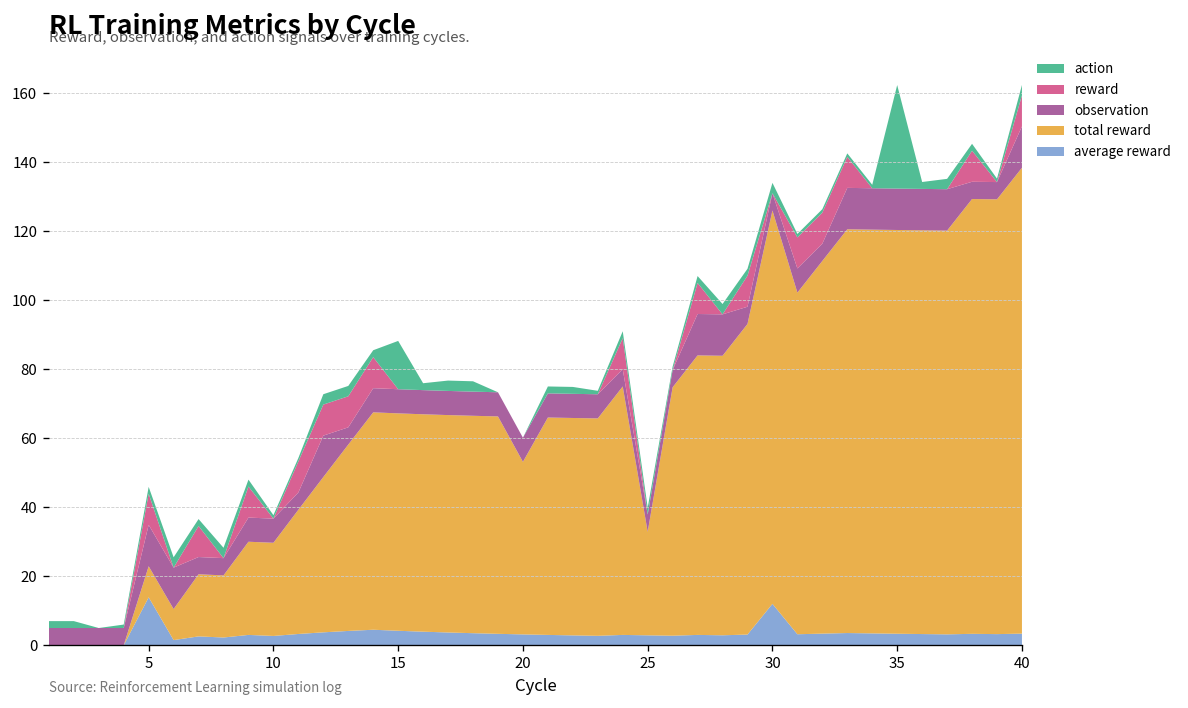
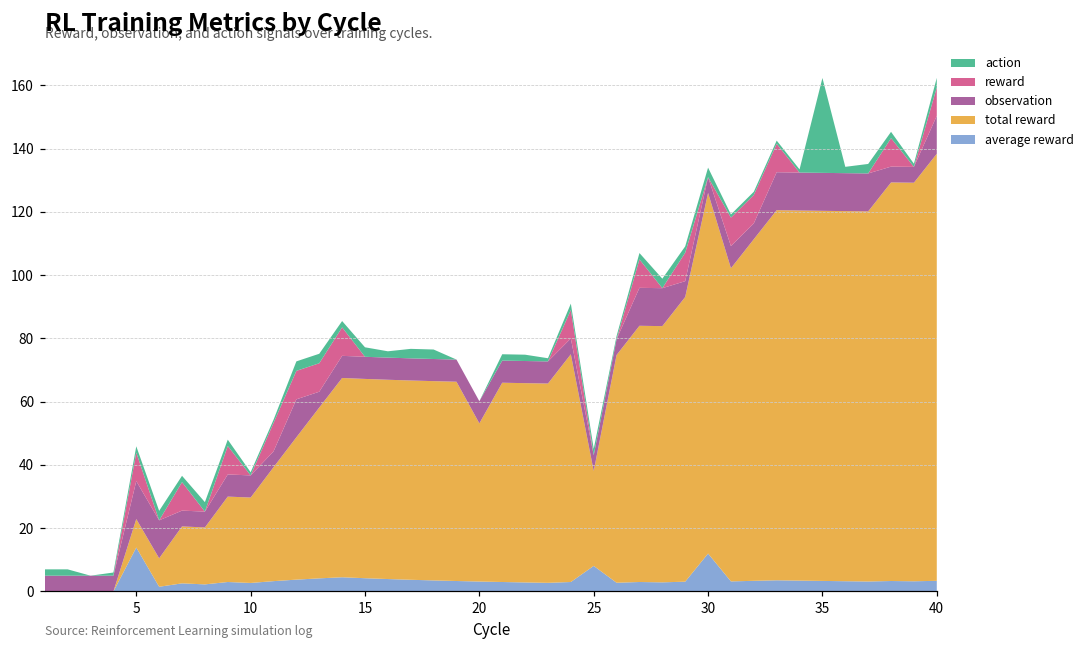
  {
    "average reward": {
      "5": 14,
      "10": 3,
      "15": 4,
      "20": 3,
-     "25": 3,
+     "25": 8,
      "30": 12,
      "35": 3,
      "40": 3
    },
    "total reward": {
      "5": 9,
      "10": 27,
      "15": 63,
      "20": 50,
      "25": 30,
      "30": 114,
      "35": 117,
      "40": 135
    },
    "action": {
      "5": 2,
      "10": 1,
-     "15": 14,
+     "15": 3,
      "25": 2,
      "30": 3,
      "35": 30,
      "40": 3
    }
  }
